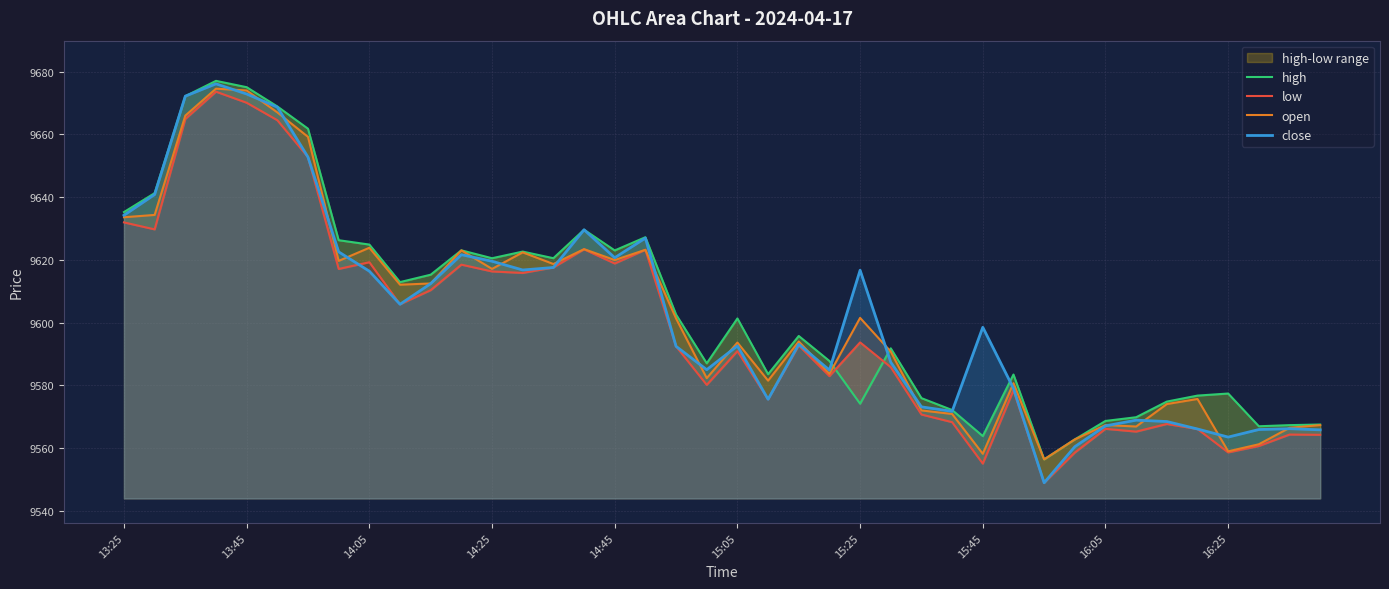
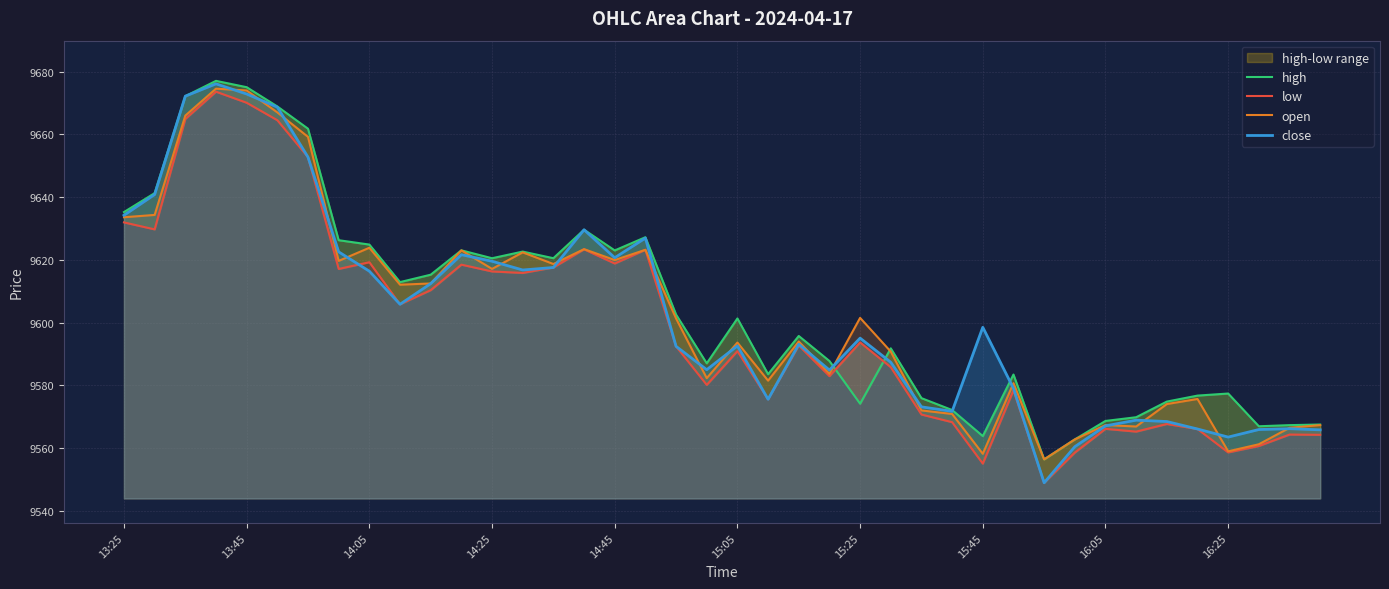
  {
    "high": {
      "15:25": 9574
    },
    "close": {
      "13:45": 9673,
      "14:05": 9616,
      "14:25": 9620,
      "15:05": 9593,
-     "15:25": 9617,
+     "15:25": 9595,
      "15:45": 9599,
      "16:25": 9564
    }
  }
